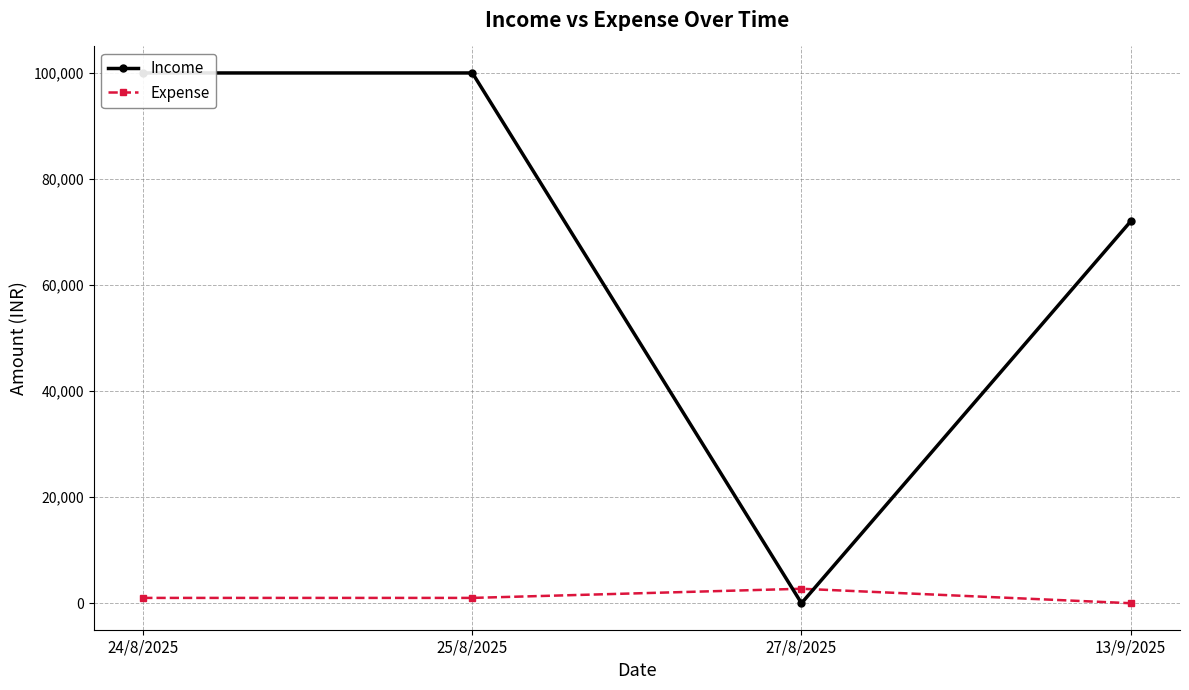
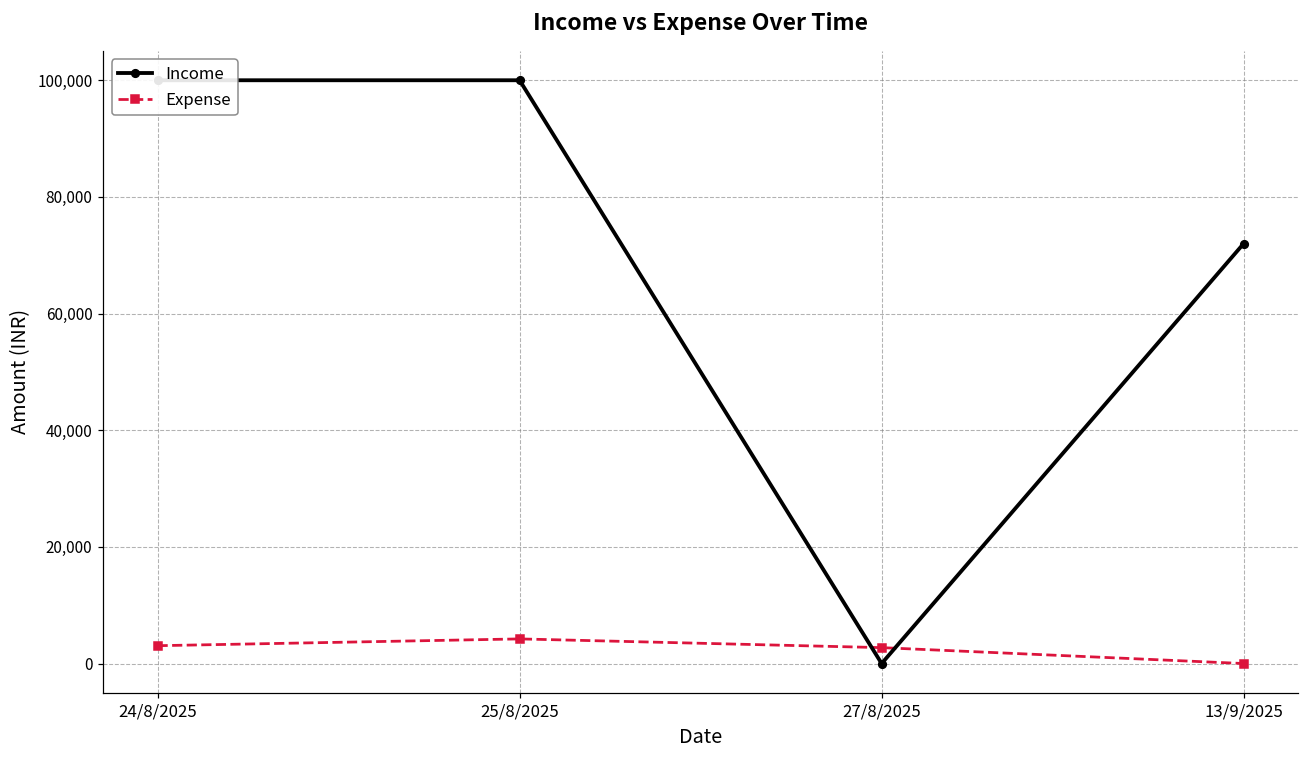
  {
    "Income": {
      "25/8/2025": "100,000",
      "27/8/2025": "0",
      "13/9/2025": "72,000"
    },
    "Expense": {
-     "24/8/2025": "1,000",
-     "25/8/2025": "1,000",
+     "24/8/2025": "3,000",
+     "25/8/2025": "4,000",
      "27/8/2025": "3,000",
      "13/9/2025": "0"
    }
  }
